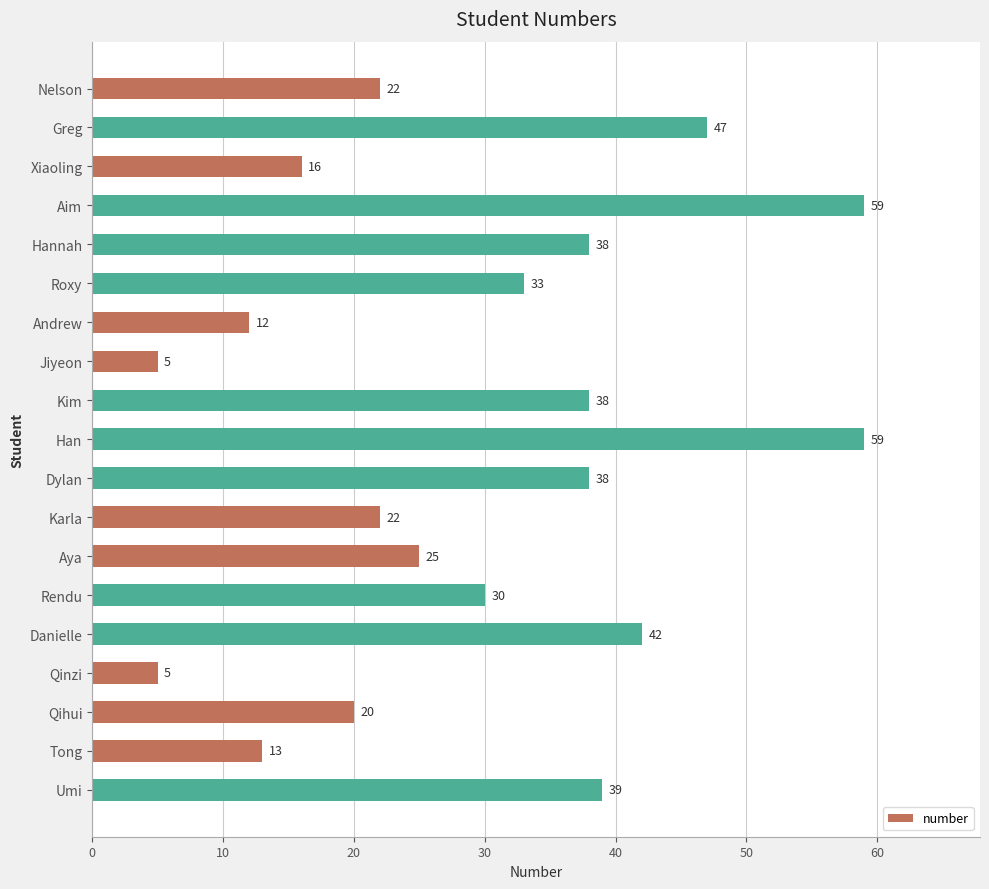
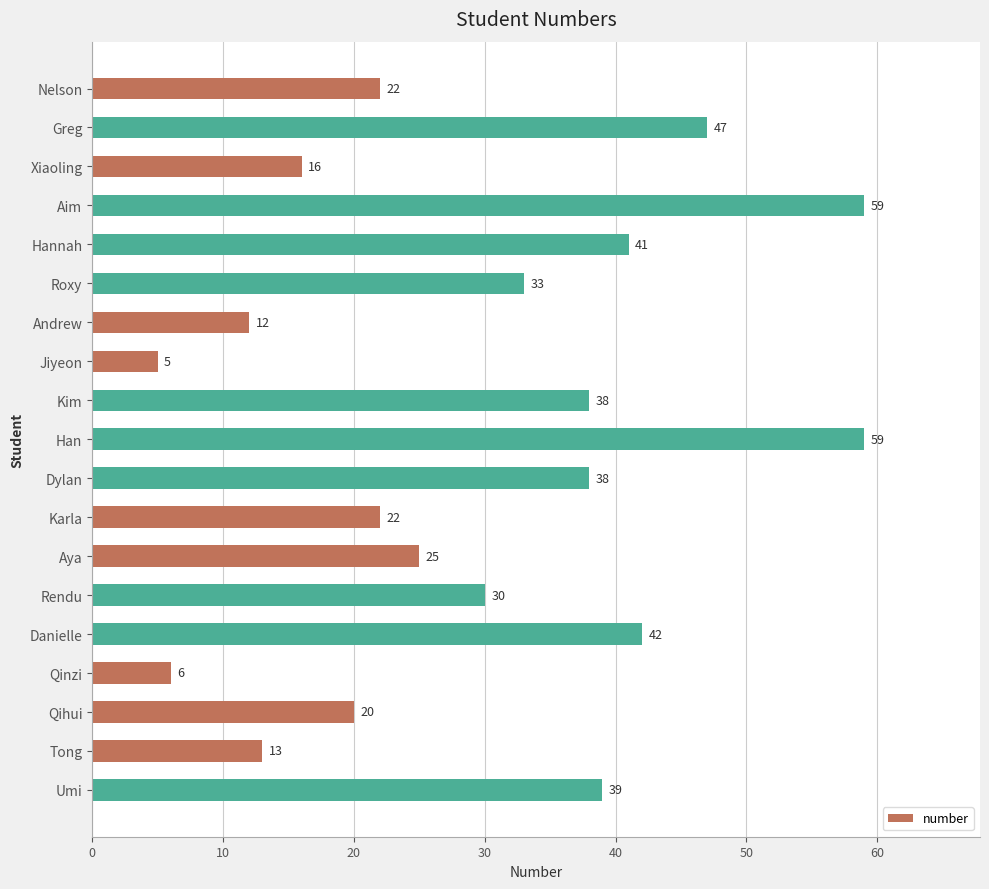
  {
    "Nelson": 22,
    "Greg": 47,
    "Xiaoling": 16,
    "Aim": 59,
-   "Hannah": 38,
+   "Hannah": 41,
    "Roxy": 33,
    "Andrew": 12,
    "Jiyeon": 5,
    "Kim": 38,
    "Han": 59,
    "Dylan": 38,
    "Karla": 22,
    "Aya": 25,
    "Rendu": 30,
    "Danielle": 42,
-   "Qinzi": 5,
+   "Qinzi": 6,
    "Qihui": 20,
    "Tong": 13,
    "Umi": 39
  }
